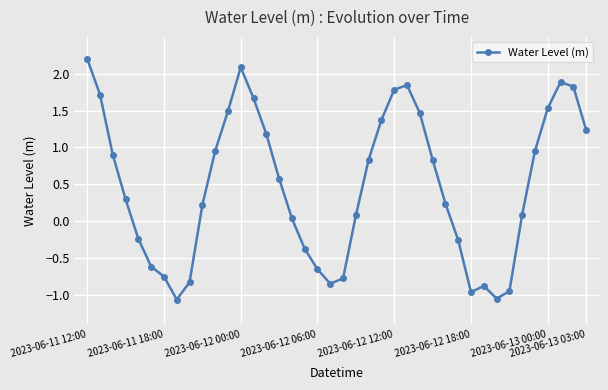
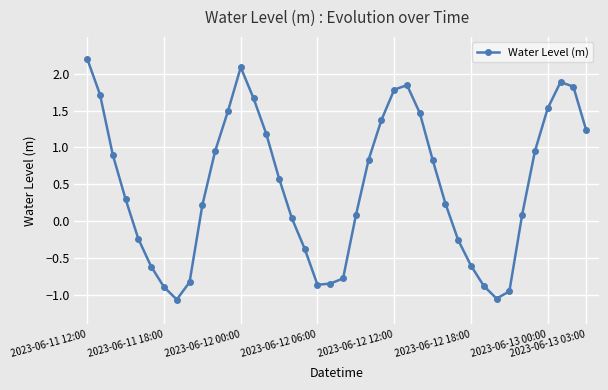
  {
    "2023-06-11 12:00": 2.2,
-   "2023-06-11 18:00": -0.8,
+   "2023-06-11 18:00": -0.9,
    "2023-06-12 00:00": 2.1,
-   "2023-06-12 06:00": -0.7,
+   "2023-06-12 06:00": -0.9,
    "2023-06-12 12:00": 1.8,
-   "2023-06-12 18:00": -1.0,
+   "2023-06-12 18:00": -0.6,
    "2023-06-13 00:00": 1.5,
    "2023-06-13 03:00": 1.2
  }
